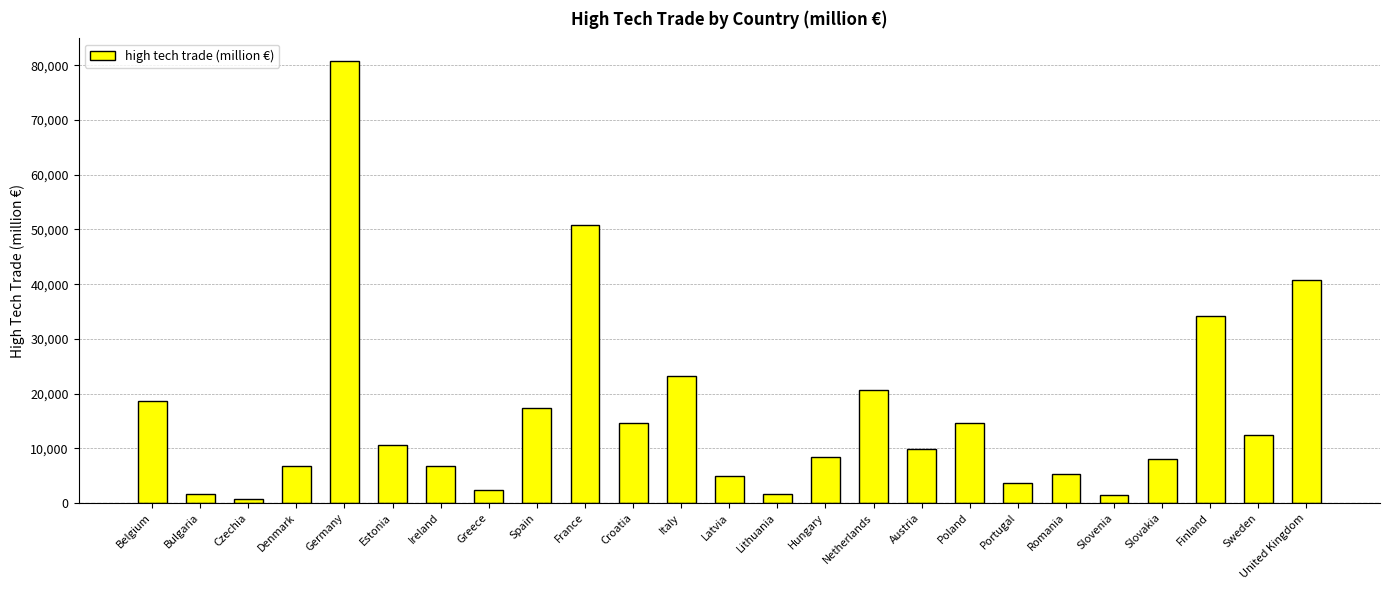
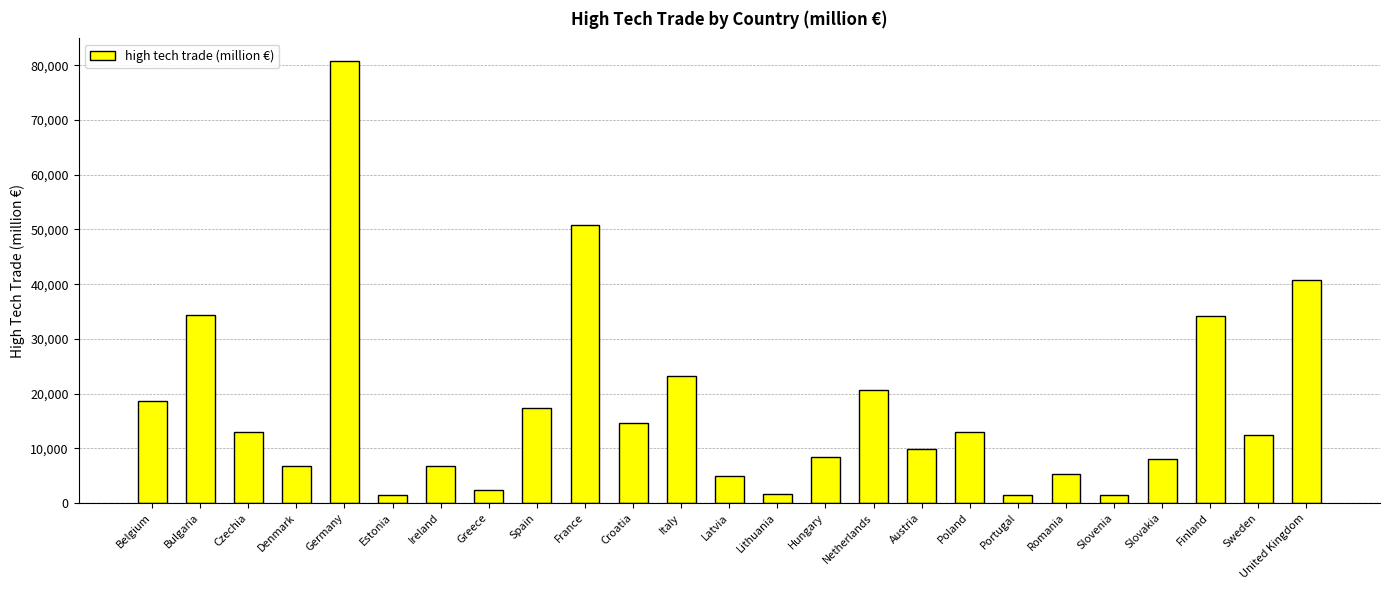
  {
    "Belgium": "19,000",
-   "Bulgaria": "2,000",
-   "Czechia": "1,000",
+   "Bulgaria": "34,000",
+   "Czechia": "13,000",
    "Denmark": "7,000",
    "Germany": "81,000",
-   "Estonia": "11,000",
+   "Estonia": "1,000",
    "Ireland": "7,000",
    "Greece": "2,000",
    "Spain": "17,000",
    "France": "51,000",
    "Croatia": "15,000",
    "Italy": "23,000",
    "Latvia": "5,000",
    "Lithuania": "2,000",
    "Hungary": "8,000",
    "Netherlands": "21,000",
    "Austria": "10,000",
-   "Poland": "15,000",
-   "Portugal": "4,000",
+   "Poland": "13,000",
+   "Portugal": "1,000",
    "Romania": "5,000",
    "Slovenia": "1,000",
    "Slovakia": "8,000",
    "Finland": "34,000",
    "Sweden": "12,000",
    "United Kingdom": "41,000"
  }
